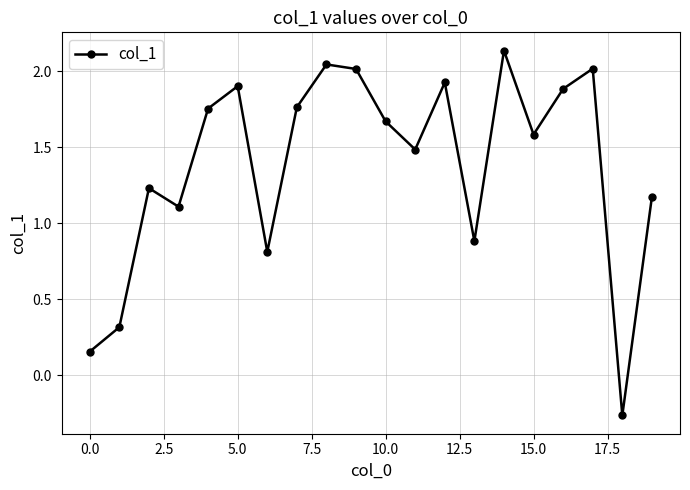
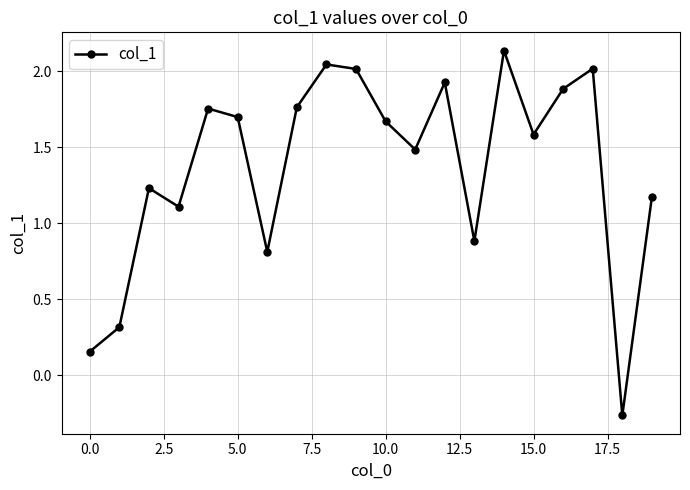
  {
    "0.0": 0.16,
-   "5.0": 1.90,
+   "5.0": 1.70,
    "10.0": 1.67,
    "15.0": 1.58
  }
